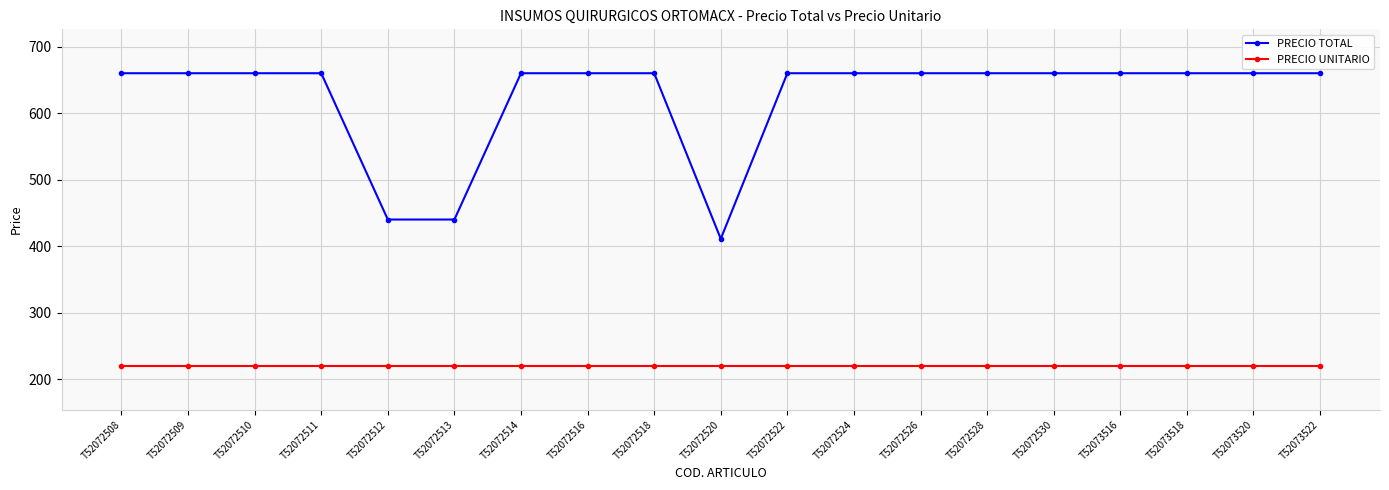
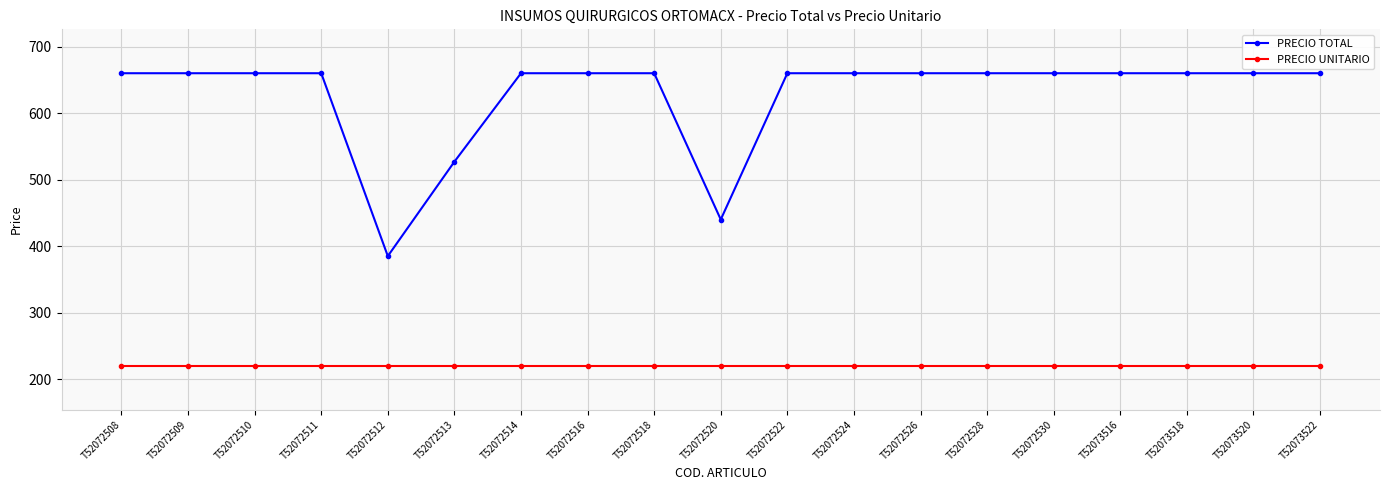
  {
    "PRECIO TOTAL": {
      "T52072508": 660,
      "T52072509": 660,
      "T52072510": 660,
      "T52072511": 660,
-     "T52072512": 440,
-     "T52072513": 440,
+     "T52072512": 390,
+     "T52072513": 530,
      "T52072514": 660,
      "T52072516": 660,
      "T52072518": 660,
-     "T52072520": 410,
+     "T52072520": 440,
      "T52072522": 660,
      "T52072524": 660,
      "T52072526": 660,
      "T52072528": 660,
      "T52072530": 660,
      "T52073516": 660,
      "T52073518": 660,
      "T52073520": 660,
      "T52073522": 660
    },
    "PRECIO UNITARIO": {
      "T52072508": 220,
      "T52072509": 220,
      "T52072510": 220,
      "T52072511": 220,
      "T52072512": 220,
      "T52072513": 220,
      "T52072514": 220,
      "T52072516": 220,
      "T52072518": 220,
      "T52072520": 220,
      "T52072522": 220,
      "T52072524": 220,
      "T52072526": 220,
      "T52072528": 220,
      "T52072530": 220,
      "T52073516": 220,
      "T52073518": 220,
      "T52073520": 220,
      "T52073522": 220
    }
  }
